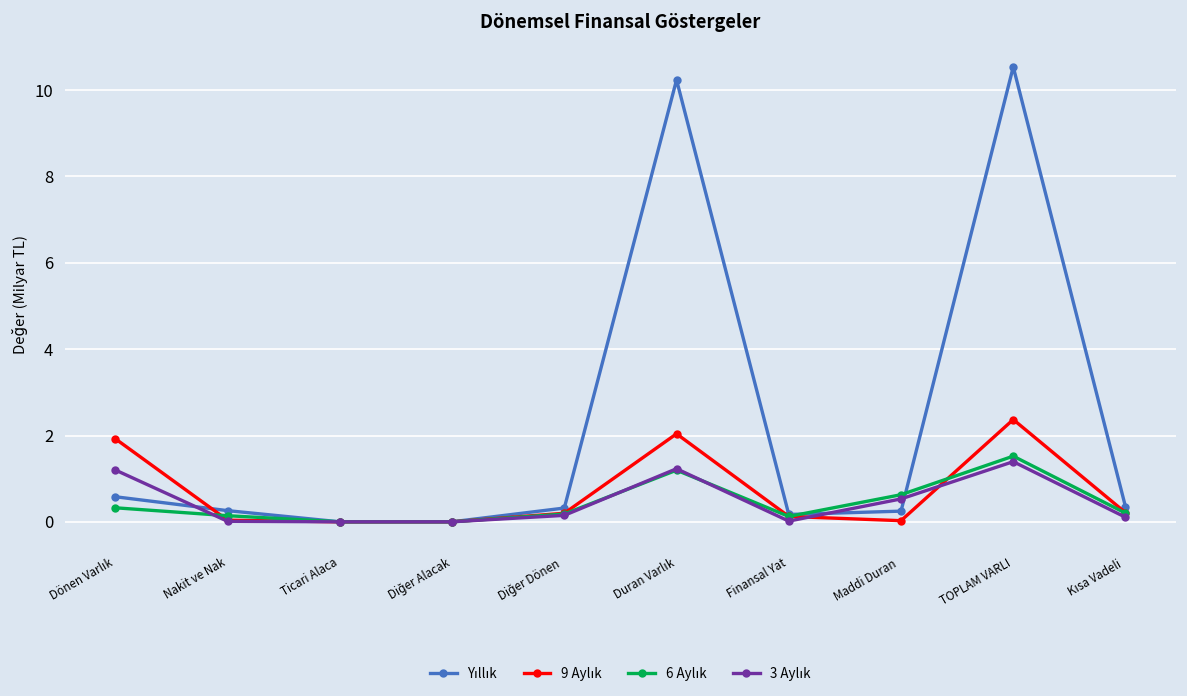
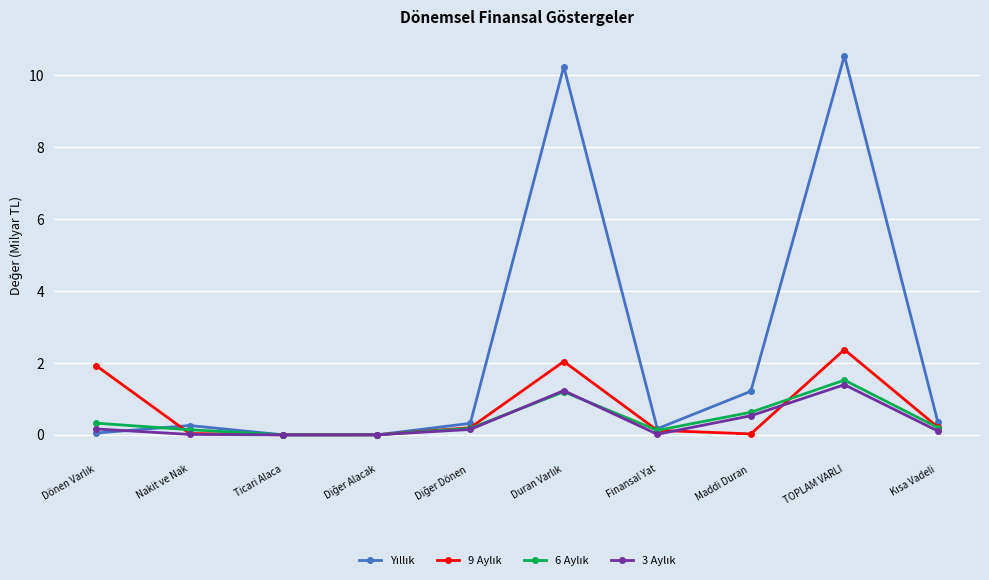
  {
    "Yıllık": {
-     "Dönen Varlık": 0.6,
+     "Dönen Varlık": 0.1,
      "Nakit ve Nak": 0.3,
      "Diğer Dönen": 0.3,
      "Duran Varlık": 10.2,
-     "Maddi Duran": 0.2,
+     "Maddi Duran": 1.2,
      "TOPLAM VARLI": 10.5,
      "Kısa Vadeli": 0.3
    },
    "9 Aylık": {
      "Dönen Varlık": 1.9,
      "Duran Varlık": 2.0,
      "Maddi Duran": 0.0,
      "TOPLAM VARLI": 2.4
    },
    "6 Aylık": {
      "Dönen Varlık": 0.3,
      "Nakit ve Nak": 0.1,
      "Maddi Duran": 0.6,
      "TOPLAM VARLI": 1.5
    },
    "3 Aylık": {
-     "Dönen Varlık": 1.2,
+     "Dönen Varlık": 0.2,
      "Finansal Yat": 0.0,
      "Maddi Duran": 0.5,
      "TOPLAM VARLI": 1.4,
      "Kısa Vadeli": 0.1
    }
  }
